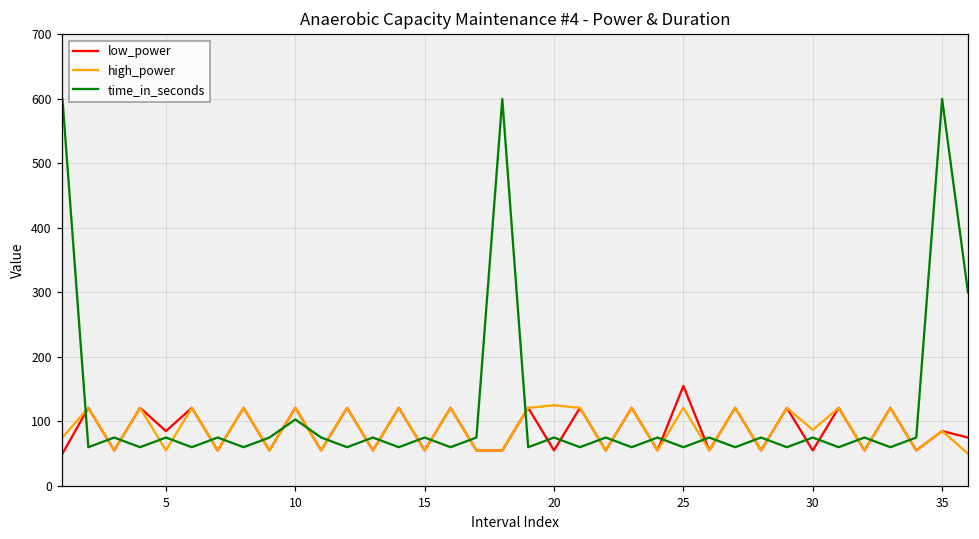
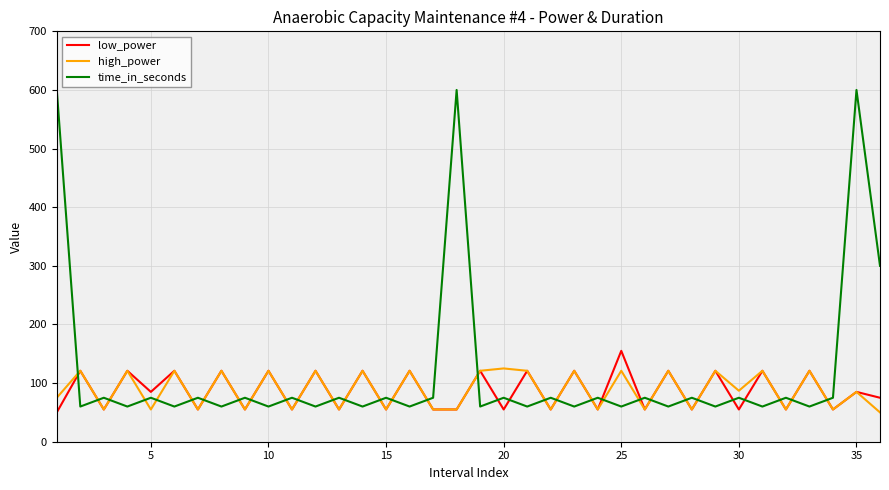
  {
    "low_power": {
      "5": 90,
      "20": 60,
      "25": 160,
      "30": 60
    },
    "high_power": {
      "5": 60,
      "20": 130,
      "25": 120,
      "30": 90
    },
    "time_in_seconds": {
      "5": 80,
-     "10": 100,
+     "10": 60,
      "15": 80,
      "20": 80,
      "25": 60,
      "30": 80,
      "35": 600
    }
  }
